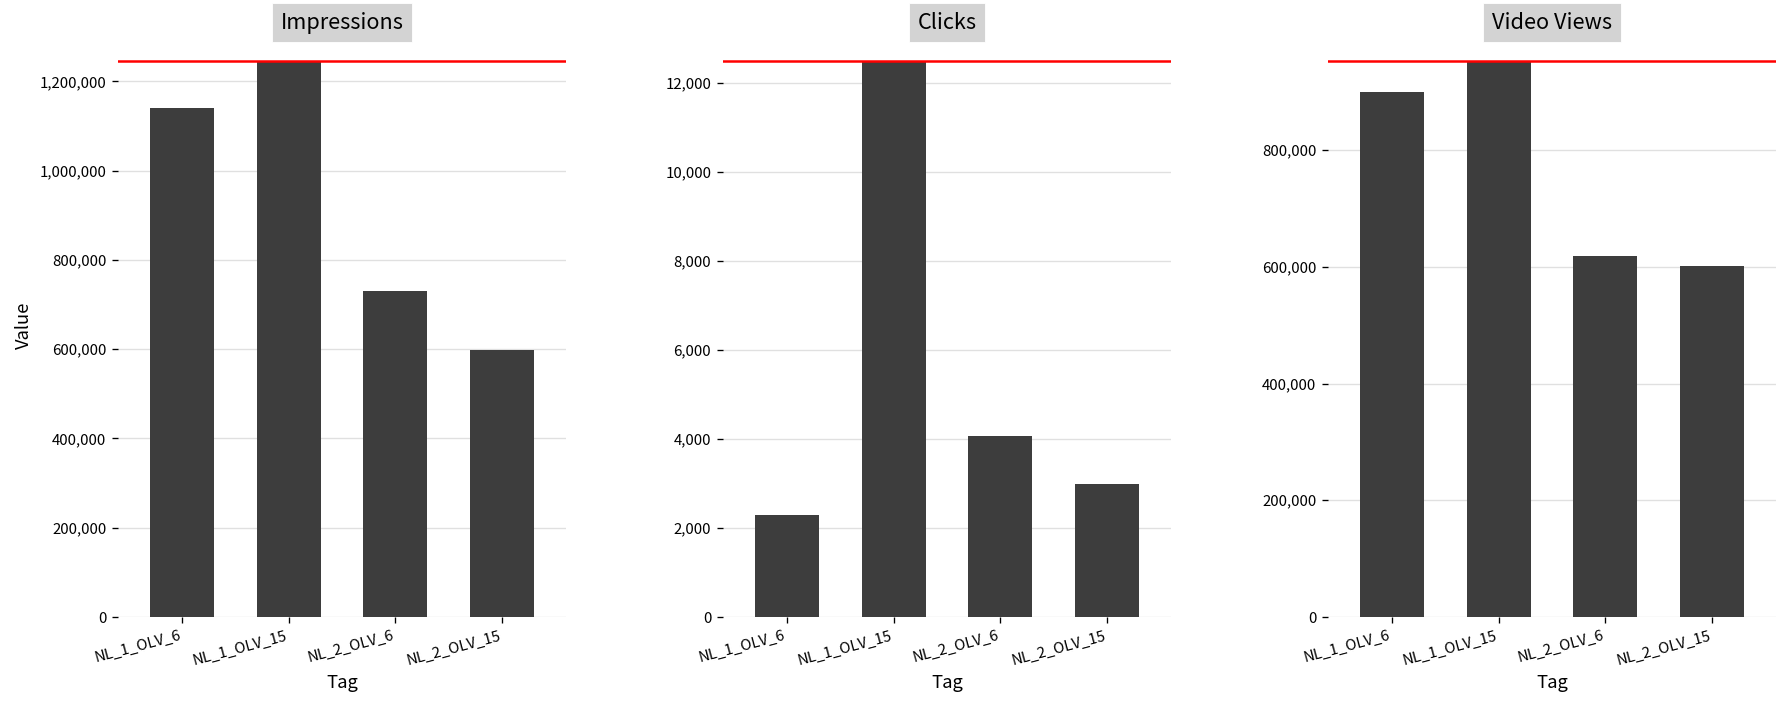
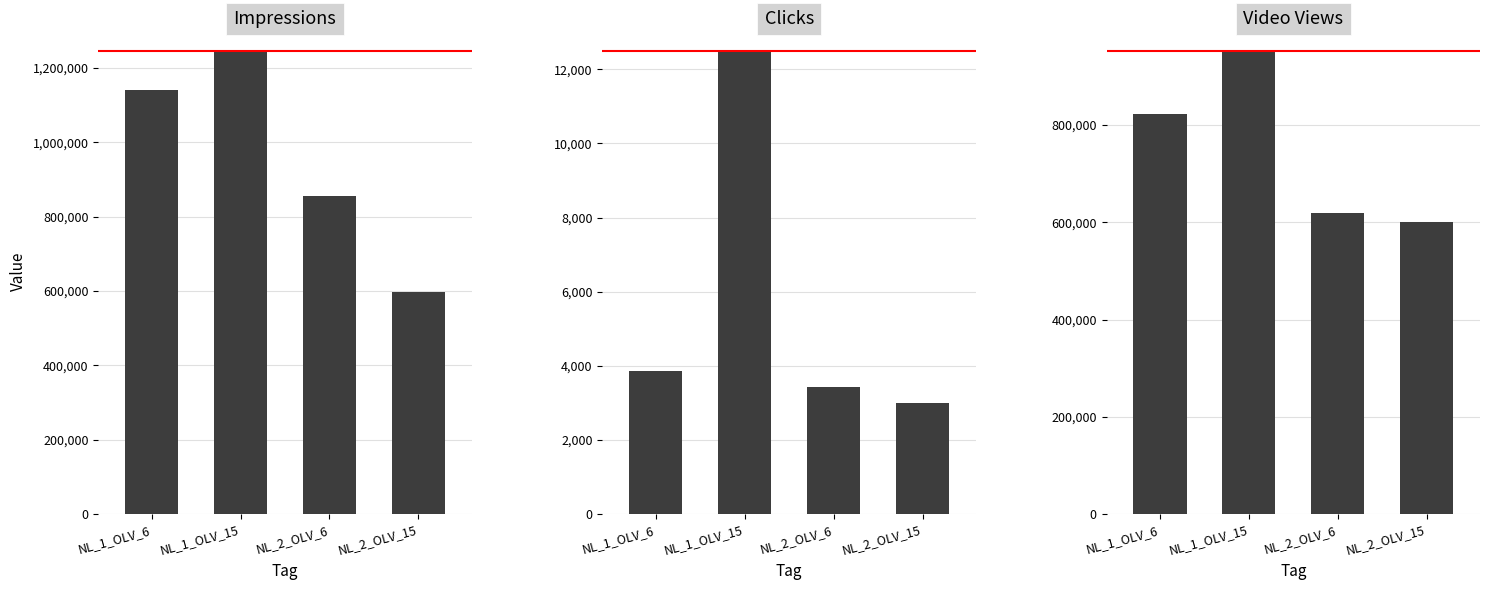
  {
    "Impressions": {
      "NL_1_OLV_6": "1,140,000",
      "NL_1_OLV_15": "1,240,000",
-     "NL_2_OLV_6": "730,000",
+     "NL_2_OLV_6": "850,000",
      "NL_2_OLV_15": "600,000"
    },
    "Clicks": {
-     "NL_1_OLV_6": "2,300",
+     "NL_1_OLV_6": "3,900",
      "NL_1_OLV_15": "12,500",
-     "NL_2_OLV_6": "4,100",
+     "NL_2_OLV_6": "3,400",
      "NL_2_OLV_15": "3,000"
    },
    "Video Views": {
-     "NL_1_OLV_6": "900,000",
+     "NL_1_OLV_6": "820,000",
      "NL_1_OLV_15": "950,000",
      "NL_2_OLV_6": "620,000",
      "NL_2_OLV_15": "600,000"
    }
  }
